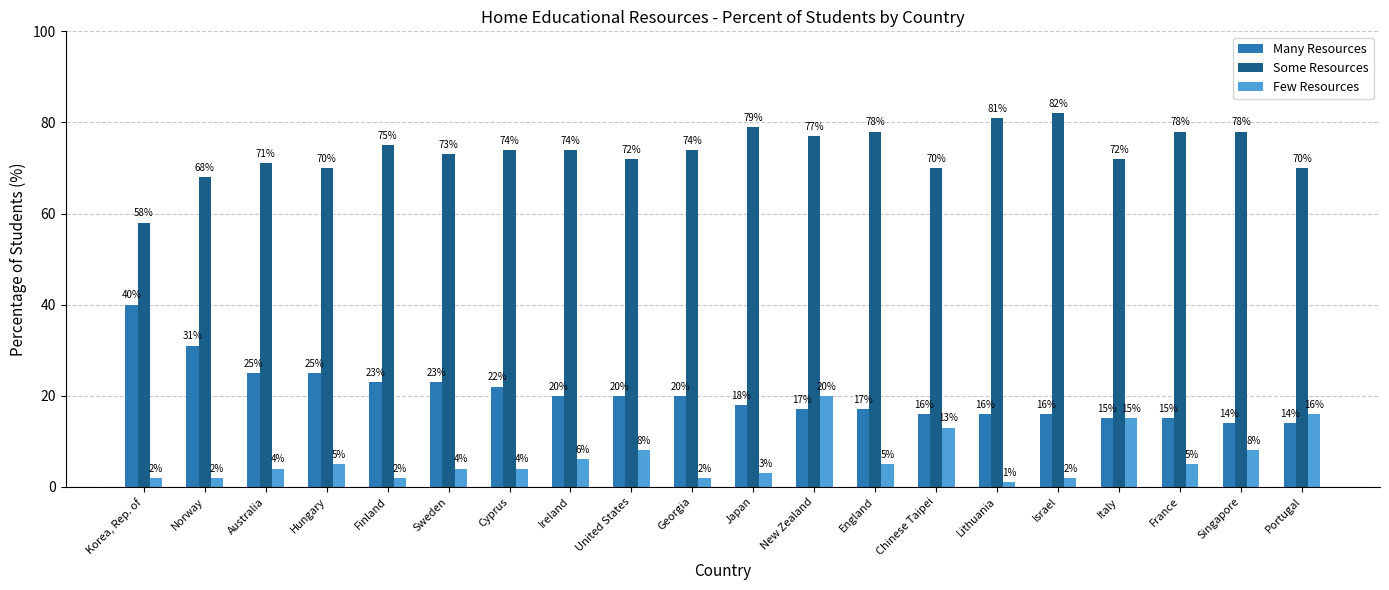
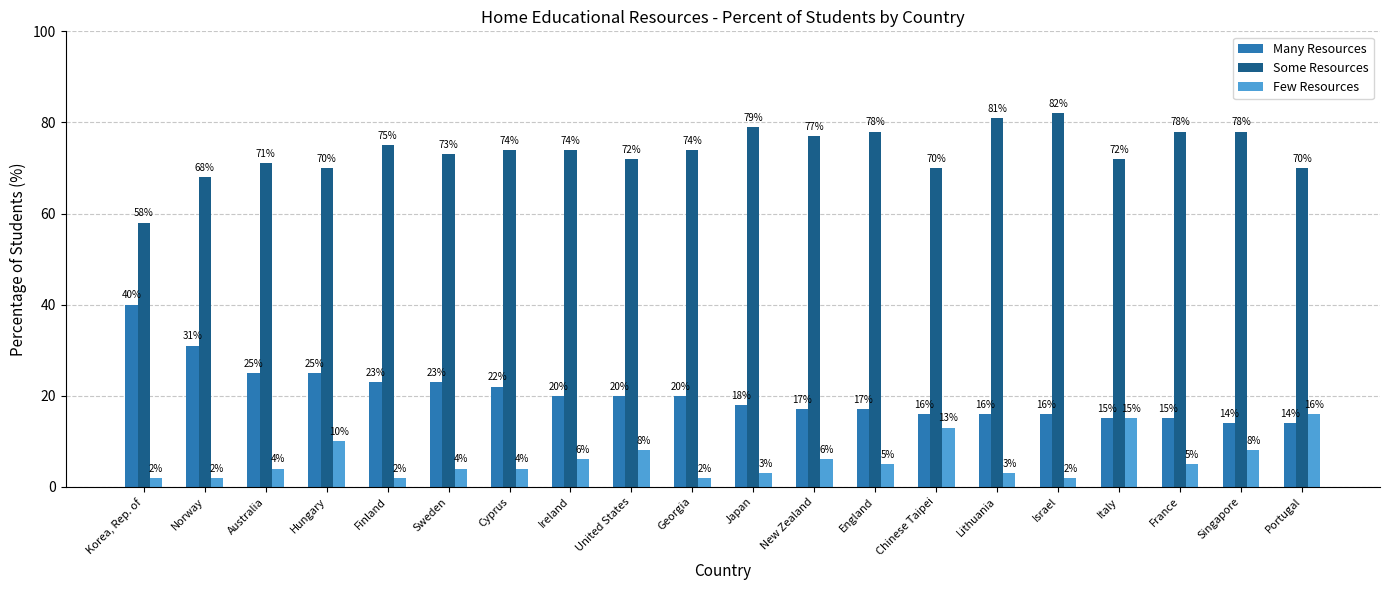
  {
    "Few Resources": {
      "Korea, Rep. of": "2%",
      "Norway": "2%",
      "Australia": "4%",
-     "Hungary": "5%",
+     "Hungary": "10%",
      "Finland": "2%",
      "Sweden": "4%",
      "Cyprus": "4%",
      "Ireland": "6%",
      "United States": "8%",
      "Georgia": "2%",
      "Japan": "3%",
-     "New Zealand": "20%",
+     "New Zealand": "6%",
      "England": "5%",
      "Chinese Taipei": "13%",
-     "Lithuania": "1%",
+     "Lithuania": "3%",
      "Israel": "2%",
      "Italy": "15%",
      "France": "5%",
      "Singapore": "8%",
      "Portugal": "16%"
    }
  }
